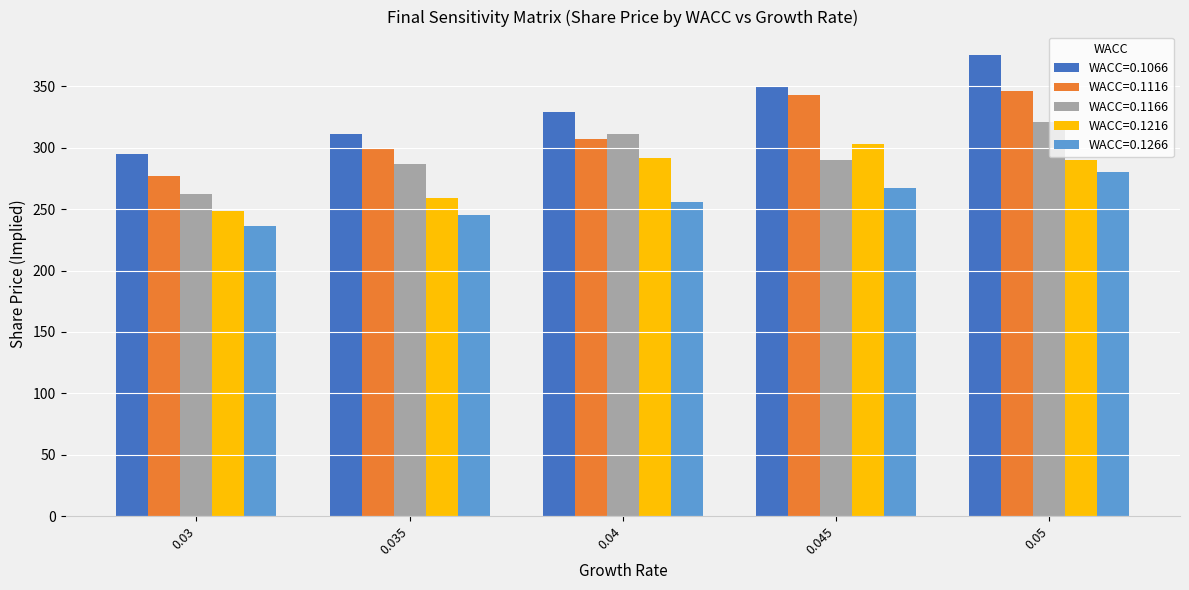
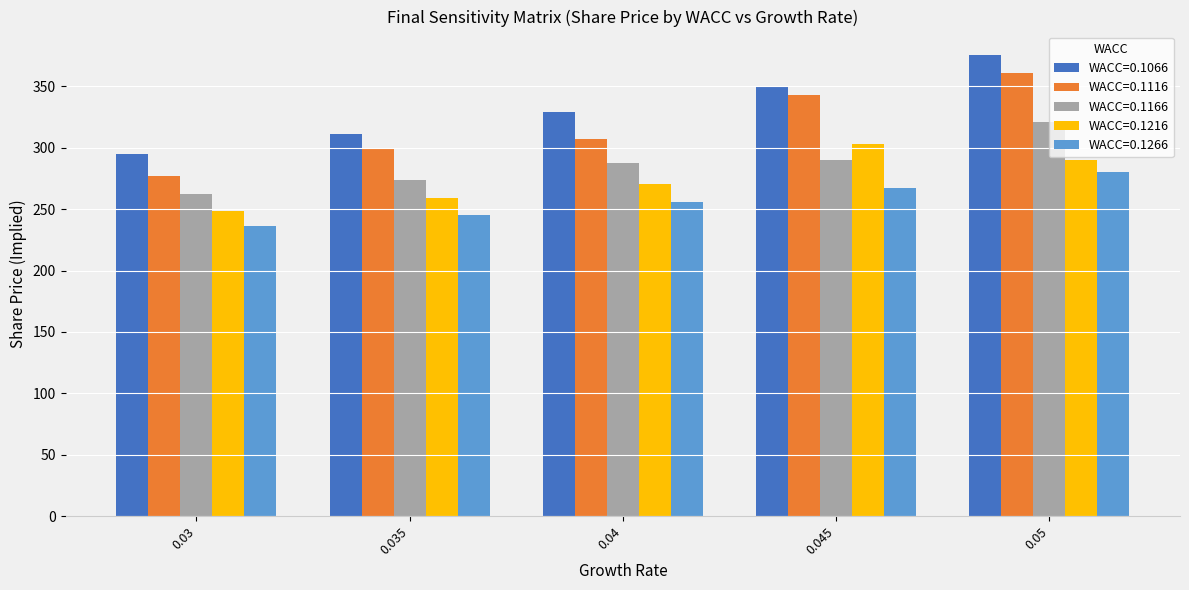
  {
    "WACC=0.1116": {
      "0.03": 277,
      "0.035": 299,
      "0.04": 307,
      "0.045": 343,
-     "0.05": 346
+     "0.05": 360
    },
    "WACC=0.1166": {
      "0.03": 262,
-     "0.035": 286,
-     "0.04": 311,
+     "0.035": 274,
+     "0.04": 287,
      "0.045": 290
    },
    "WACC=0.1216": {
      "0.03": 248,
      "0.035": 259,
-     "0.04": 291,
+     "0.04": 271,
      "0.045": 303,
      "0.05": 290
    }
  }
